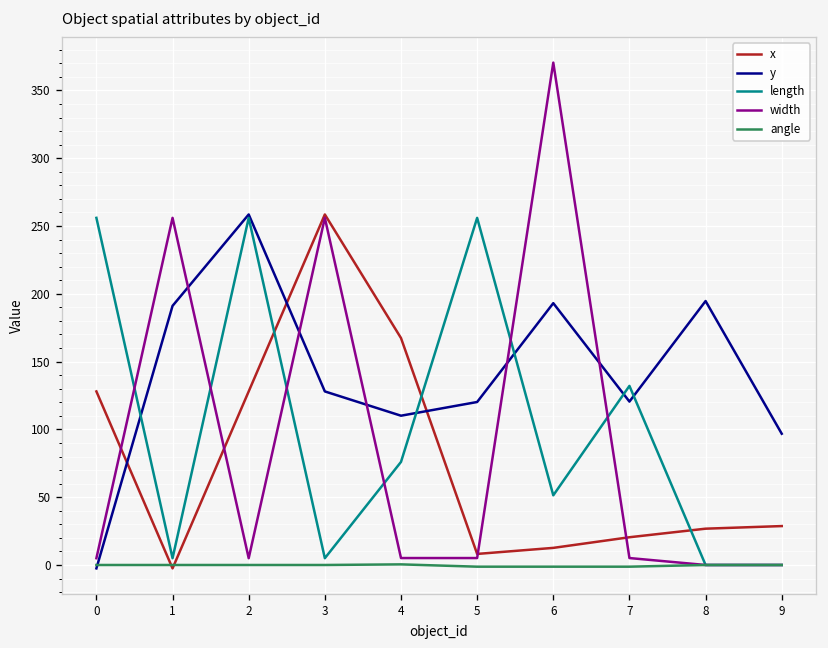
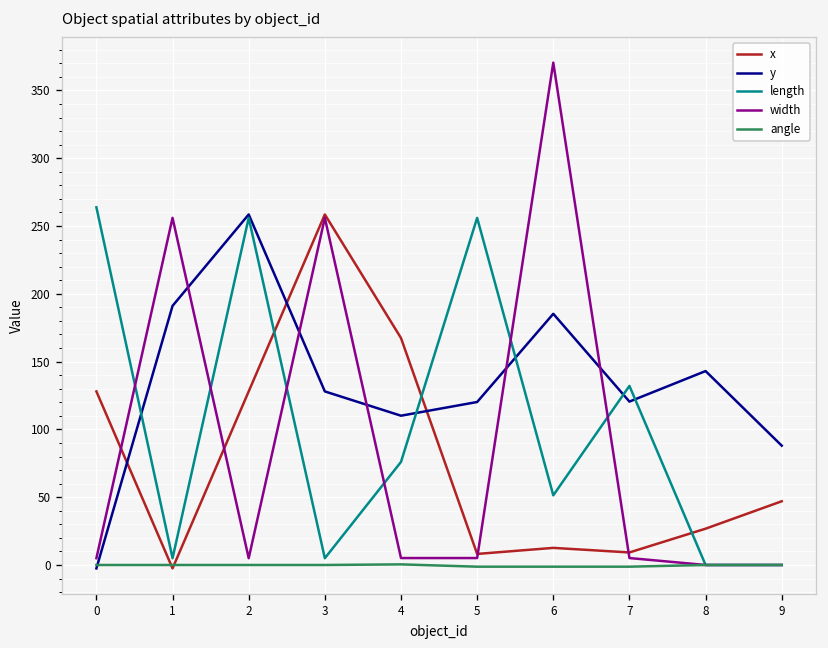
  {
    "x": {
      "0": 128,
      "1": -3,
      "2": 128,
      "3": 259,
      "4": 167,
      "5": 8,
      "6": 13,
-     "7": 20,
+     "7": 9,
      "8": 27,
-     "9": 29
+     "9": 47
    },
    "y": {
      "0": -3,
      "1": 191,
      "2": 259,
      "3": 128,
      "4": 110,
      "5": 120,
-     "6": 193,
+     "6": 185,
      "7": 121,
-     "8": 195,
-     "9": 97
+     "8": 143,
+     "9": 88
    },
    "length": {
-     "0": 256,
+     "0": 264,
      "1": 5,
      "2": 256,
      "3": 5,
      "4": 76,
      "5": 256,
      "6": 51,
      "7": 132
    },
    "width": {
      "0": 5,
      "1": 256,
      "2": 5,
      "3": 256,
      "4": 5,
      "5": 5,
      "6": 370,
      "7": 5
    },
    "angle": {
      "0": 0,
      "1": 0,
      "2": 0,
      "3": 0,
      "4": 0,
      "5": -1,
      "6": -1,
      "7": -1
    }
  }
